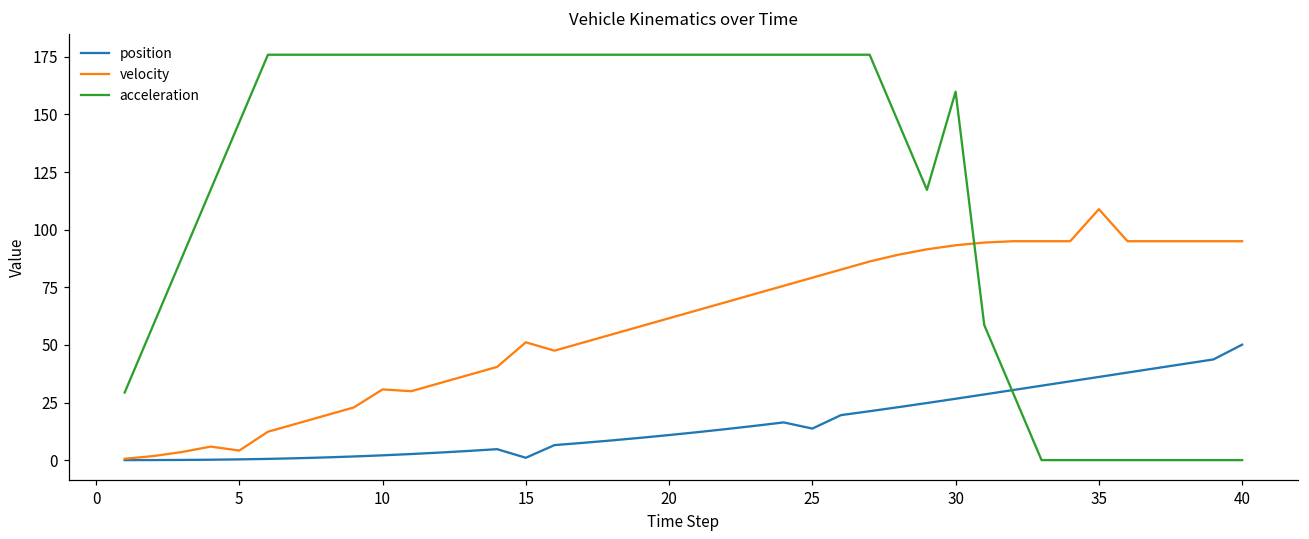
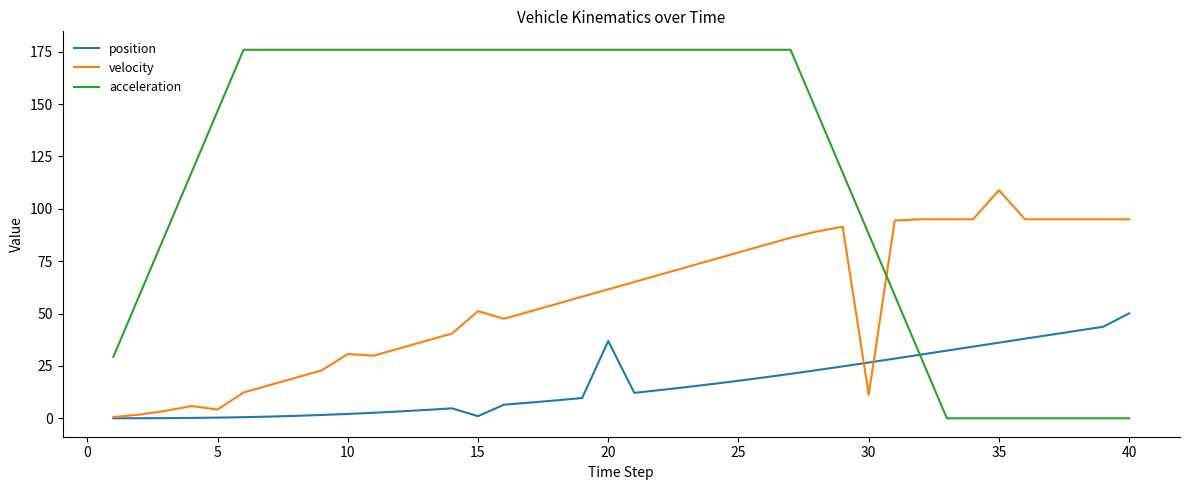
  {
    "position": {
      "5": 0,
      "10": 2,
      "15": 1,
-     "20": 11,
-     "25": 14,
+     "20": 37,
+     "25": 18,
      "30": 27,
      "35": 36,
      "40": 50
    },
    "velocity": {
      "5": 4,
      "10": 31,
      "15": 51,
      "20": 62,
      "25": 79,
-     "30": 93,
+     "30": 11,
      "35": 109,
      "40": 95
    },
    "acceleration": {
      "5": 147,
      "10": 176,
      "15": 176,
      "20": 176,
      "25": 176,
-     "30": 160,
+     "30": 88,
      "35": 0,
      "40": 0
    }
  }
